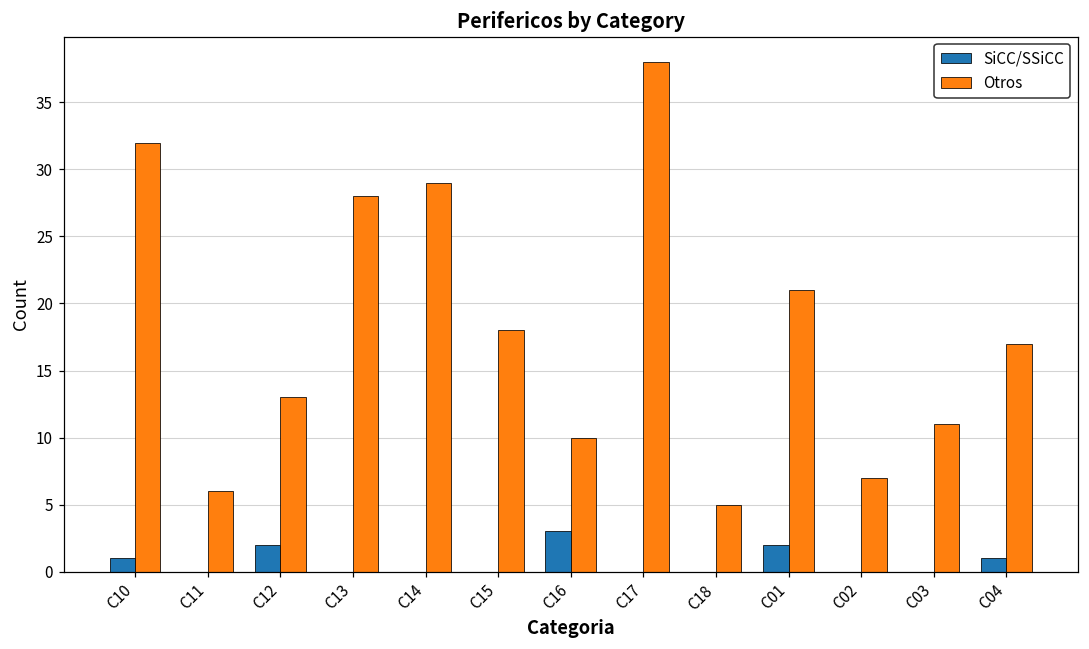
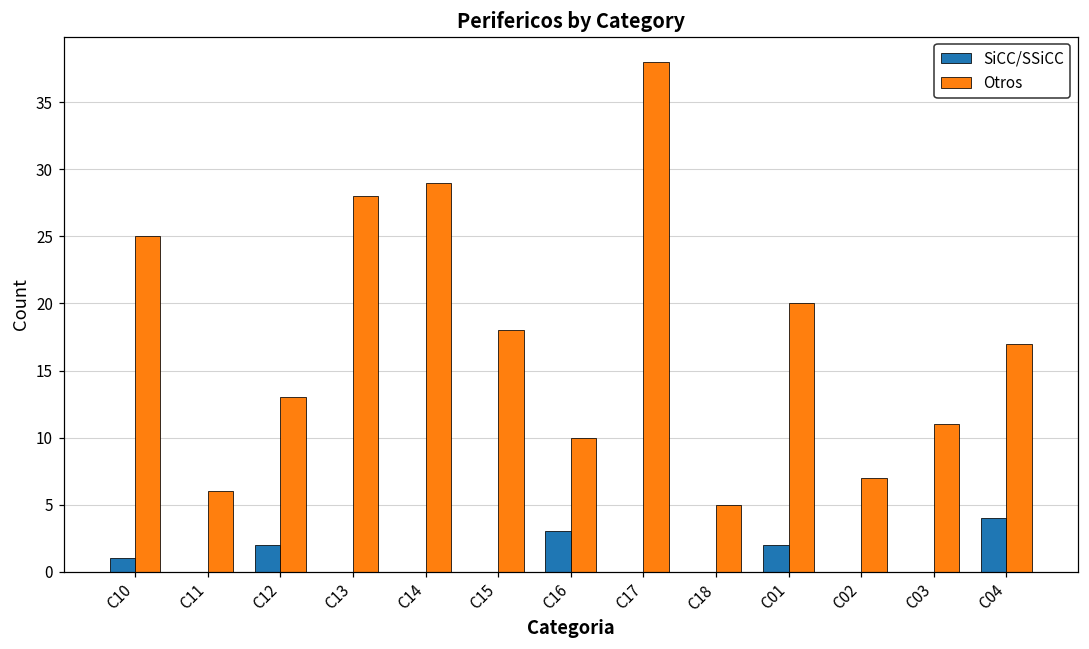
  {
    "SiCC/SSiCC": {
      "C10": 1,
      "C11": 0,
      "C12": 2,
      "C13": 0,
      "C14": 0,
      "C15": 0,
      "C16": 3,
      "C17": 0,
      "C18": 0,
      "C01": 2,
      "C02": 0,
      "C03": 0,
-     "C04": 1
+     "C04": 4
    },
    "Otros": {
-     "C10": 32,
+     "C10": 25,
      "C11": 6,
      "C12": 13,
      "C13": 28,
      "C14": 29,
      "C15": 18,
      "C16": 10,
      "C17": 38,
      "C18": 5,
-     "C01": 21,
+     "C01": 20,
      "C02": 7,
      "C03": 11,
      "C04": 17
    }
  }
